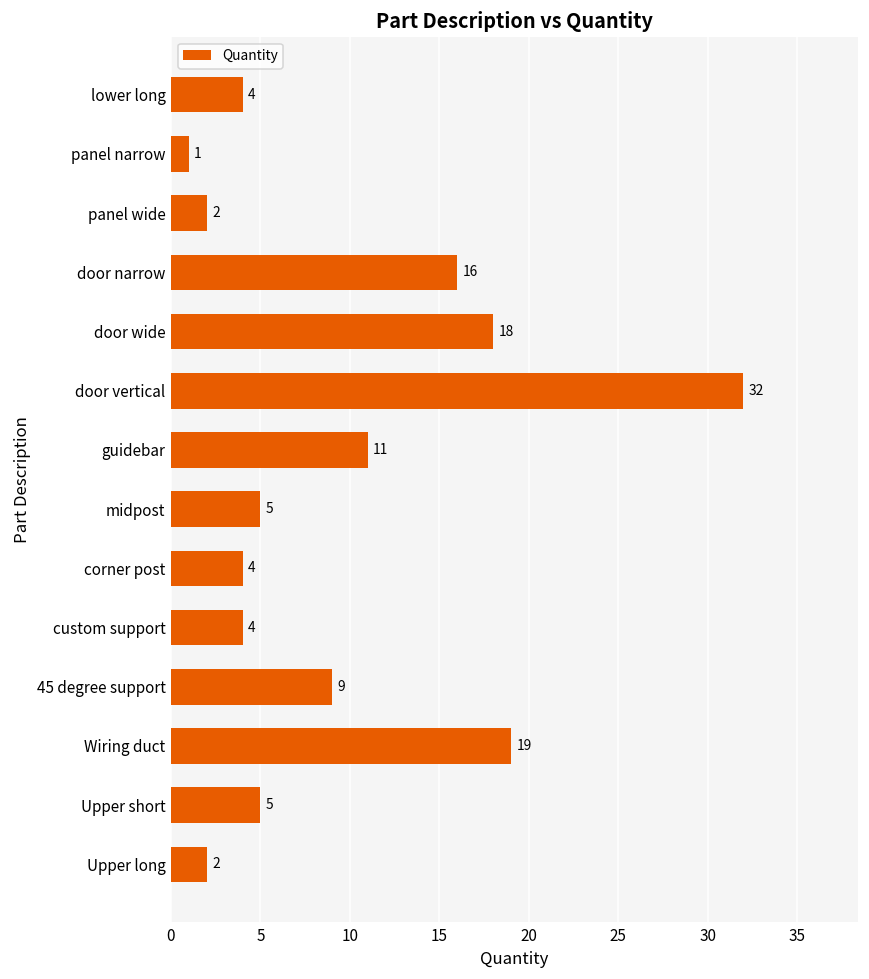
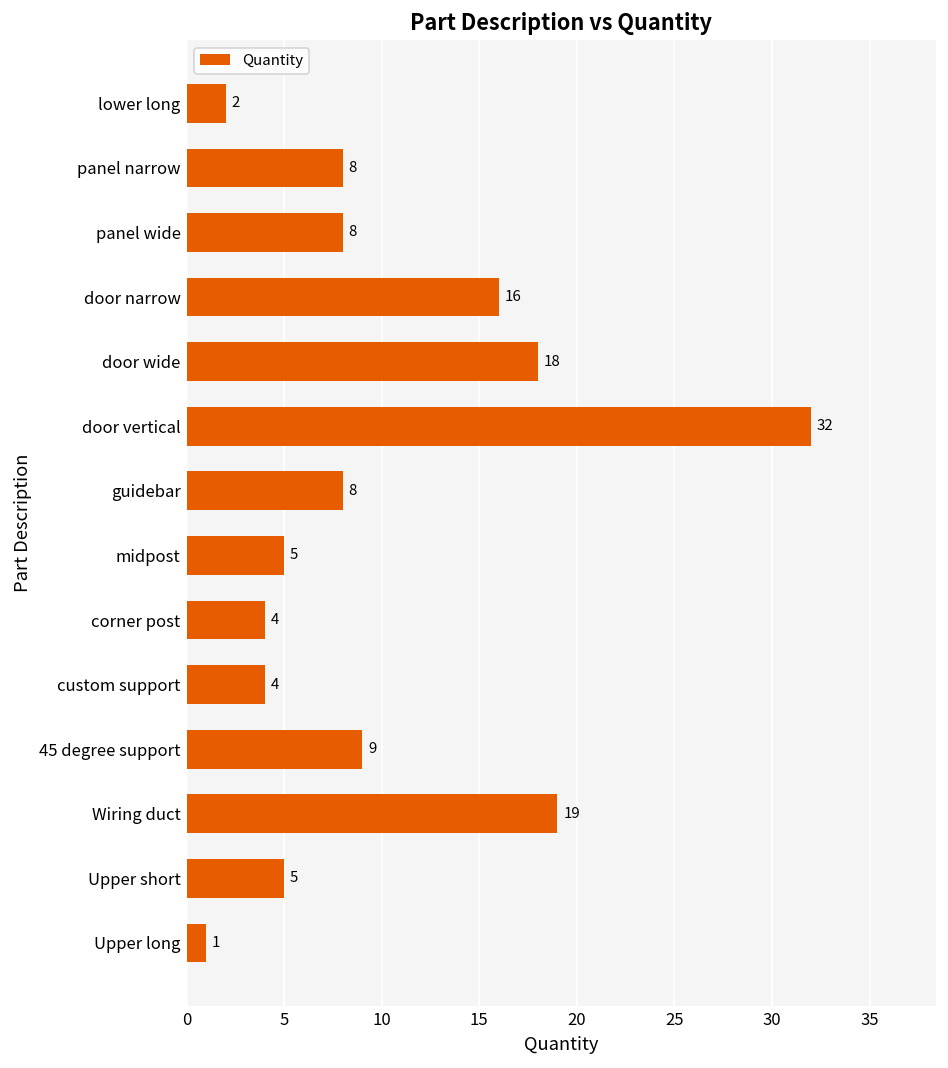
  {
-   "lower long": 4,
-   "panel narrow": 1,
-   "panel wide": 2,
+   "lower long": 2,
+   "panel narrow": 8,
+   "panel wide": 8,
    "door narrow": 16,
    "door wide": 18,
    "door vertical": 32,
-   "guidebar": 11,
+   "guidebar": 8,
    "midpost": 5,
    "corner post": 4,
    "custom support": 4,
    "45 degree support": 9,
    "Wiring duct": 19,
    "Upper short": 5,
-   "Upper long": 2
+   "Upper long": 1
  }
